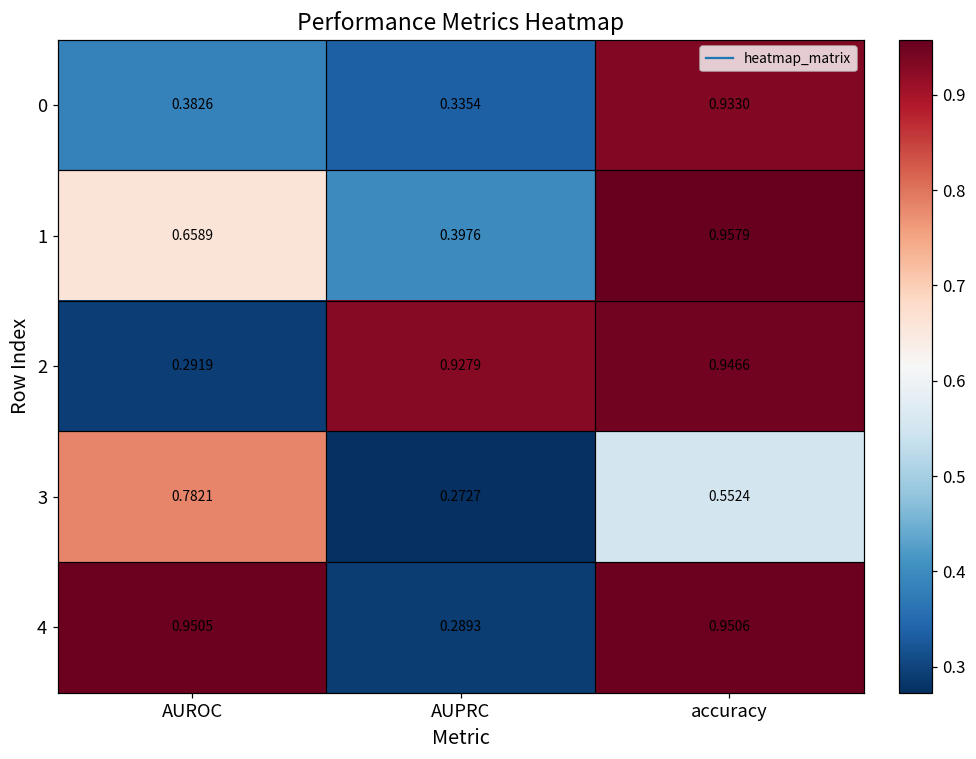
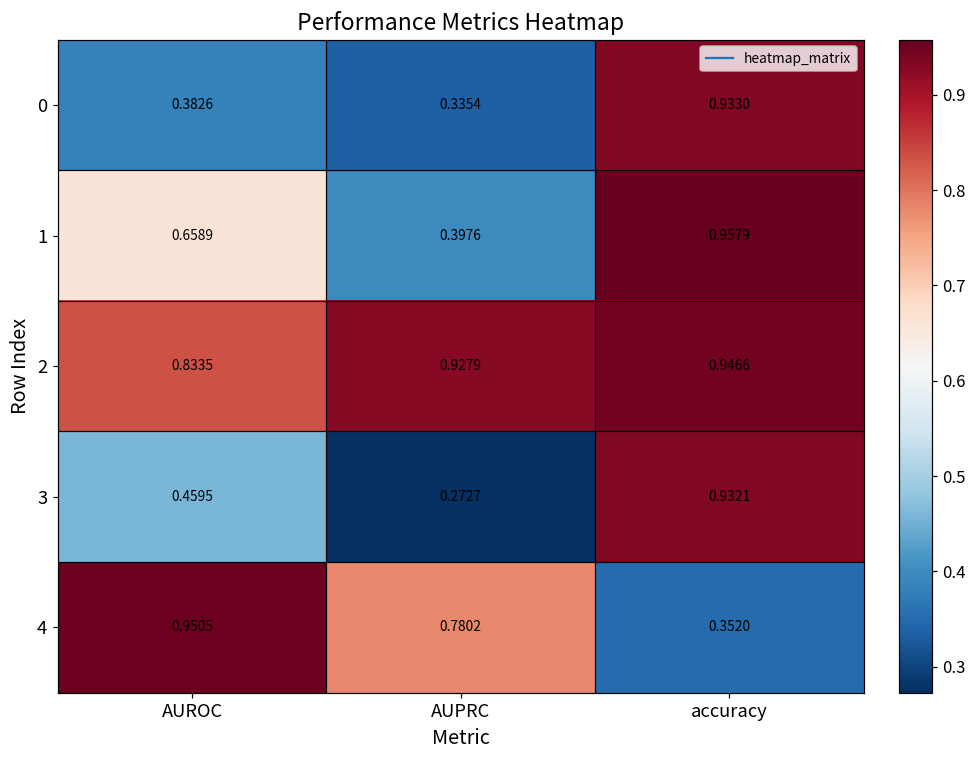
  {
    "0": {
      "AUROC": 0.3826,
      "AUPRC": 0.3354,
      "accuracy": 0.9330
    },
    "1": {
      "AUROC": 0.6589,
      "AUPRC": 0.3976,
      "accuracy": 0.9579
    },
    "2": {
-     "AUROC": 0.2919,
+     "AUROC": 0.8335,
      "AUPRC": 0.9279,
      "accuracy": 0.9466
    },
    "3": {
-     "AUROC": 0.7821,
+     "AUROC": 0.4595,
      "AUPRC": 0.2727,
-     "accuracy": 0.5524
+     "accuracy": 0.9321
    },
    "4": {
      "AUROC": 0.9505,
-     "AUPRC": 0.2893,
-     "accuracy": 0.9506
+     "AUPRC": 0.7802,
+     "accuracy": 0.3520
    }
  }
